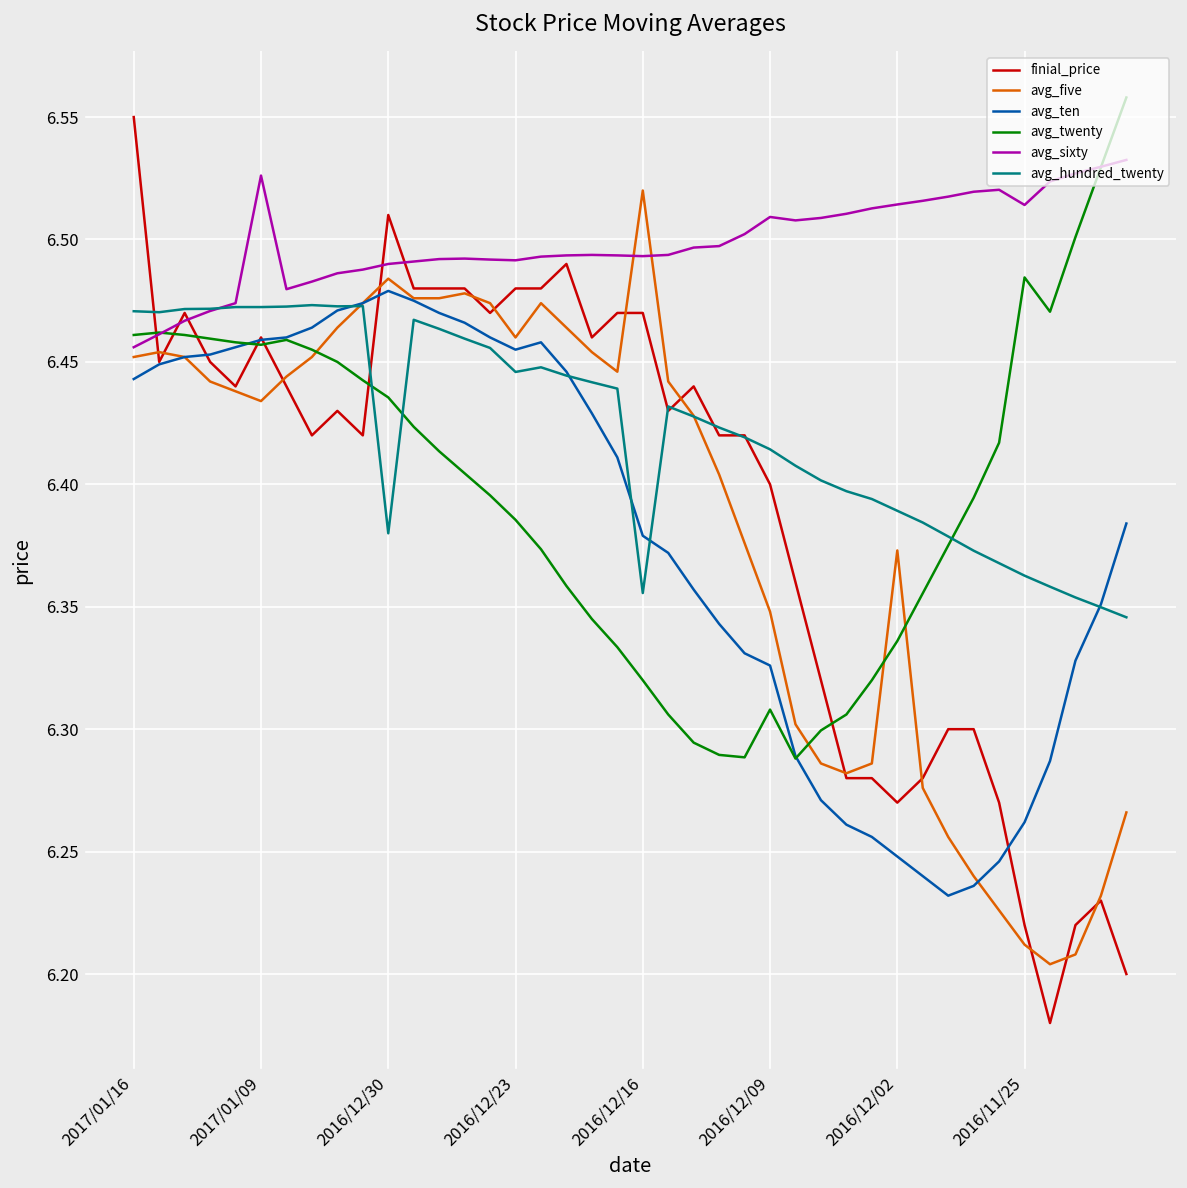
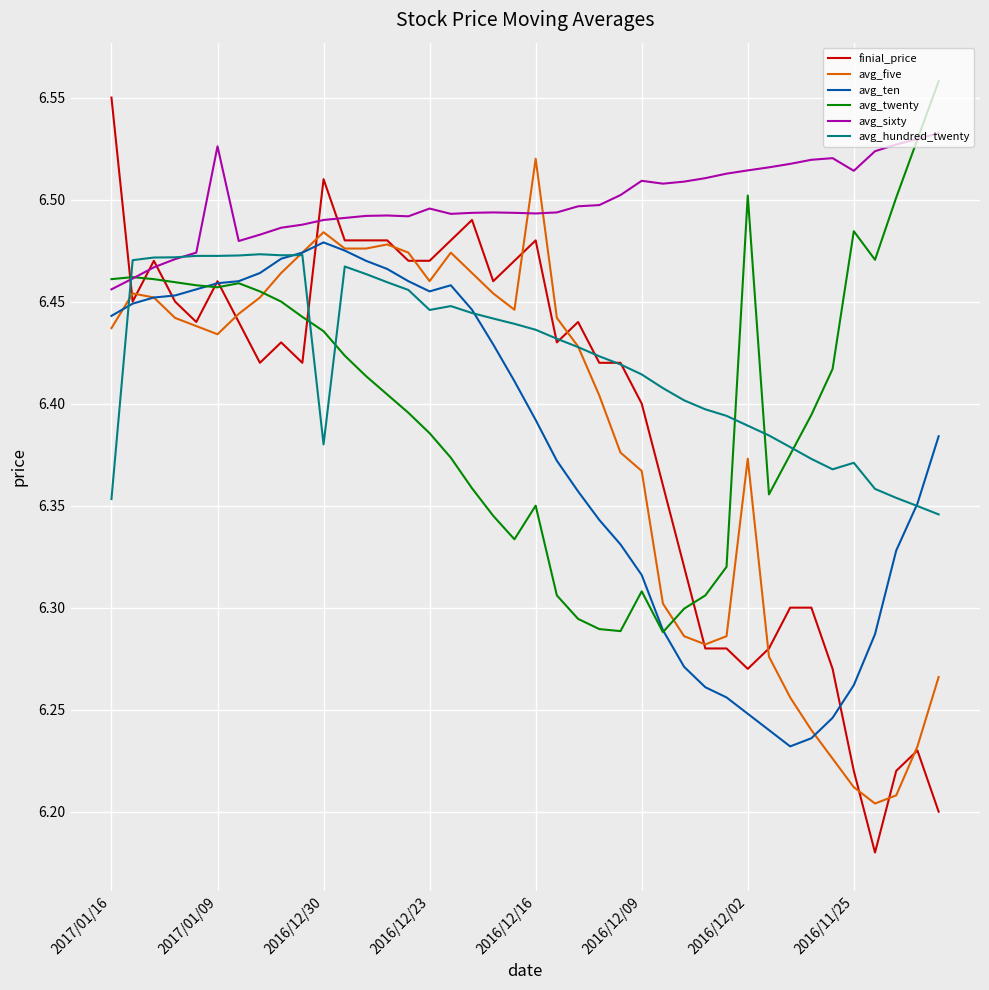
  {
    "finial_price": {
      "2017/01/16": 6.55,
      "2016/12/30": 6.51,
-     "2016/12/23": 6.48,
-     "2016/12/16": 6.47,
+     "2016/12/23": 6.47,
+     "2016/12/16": 6.48,
      "2016/12/09": 6.40,
      "2016/12/02": 6.27,
      "2016/11/25": 6.22
    },
    "avg_five": {
-     "2017/01/16": 6.452,
+     "2017/01/16": 6.437,
      "2017/01/09": 6.434,
      "2016/12/30": 6.484,
      "2016/12/23": 6.460,
      "2016/12/16": 6.520,
-     "2016/12/09": 6.348,
+     "2016/12/09": 6.367,
      "2016/12/02": 6.373,
      "2016/11/25": 6.212
    },
    "avg_ten": {
      "2017/01/16": 6.443,
      "2016/12/30": 6.479,
      "2016/12/23": 6.455,
-     "2016/12/16": 6.379,
-     "2016/12/09": 6.326,
+     "2016/12/16": 6.392,
+     "2016/12/09": 6.316,
      "2016/12/02": 6.248,
      "2016/11/25": 6.262
    },
    "avg_twenty": {
      "2017/01/16": 6.461,
      "2017/01/09": 6.457,
      "2016/12/30": 6.436,
      "2016/12/23": 6.386,
-     "2016/12/16": 6.32,
+     "2016/12/16": 6.35,
      "2016/12/09": 6.308,
-     "2016/12/02": 6.336,
+     "2016/12/02": 6.502,
      "2016/11/25": 6.485
    },
    "avg_sixty": {
      "2017/01/16": 6.456,
      "2017/01/09": 6.526,
      "2016/12/30": 6.490,
-     "2016/12/23": 6.492,
+     "2016/12/23": 6.496,
      "2016/12/16": 6.493,
      "2016/12/09": 6.509,
      "2016/12/02": 6.514,
      "2016/11/25": 6.514
    },
    "avg_hundred_twenty": {
-     "2017/01/16": 6.471,
+     "2017/01/16": 6.353,
      "2017/01/09": 6.472,
      "2016/12/30": 6.380,
      "2016/12/23": 6.446,
-     "2016/12/16": 6.356,
+     "2016/12/16": 6.436,
      "2016/12/09": 6.414,
      "2016/12/02": 6.389,
-     "2016/11/25": 6.363
+     "2016/11/25": 6.371
    }
  }
